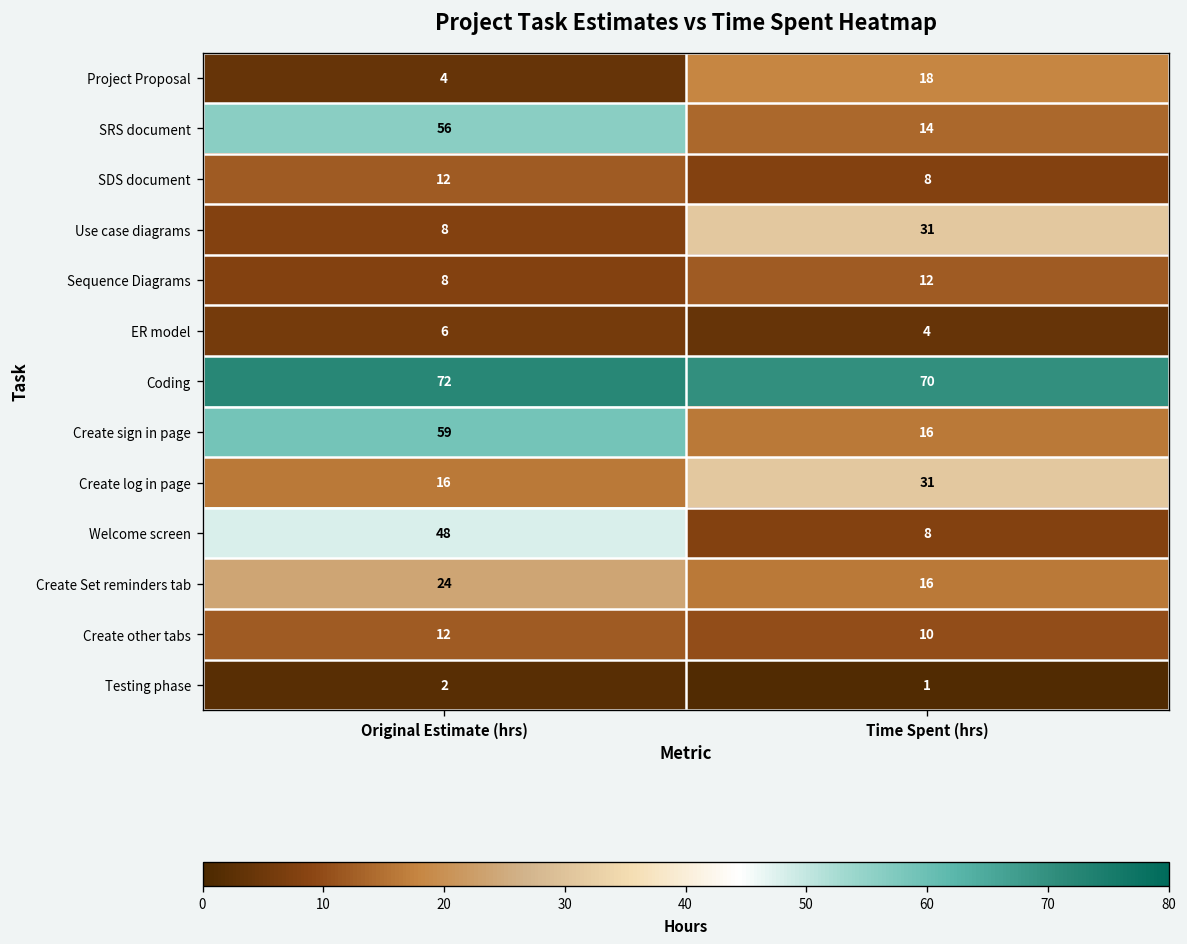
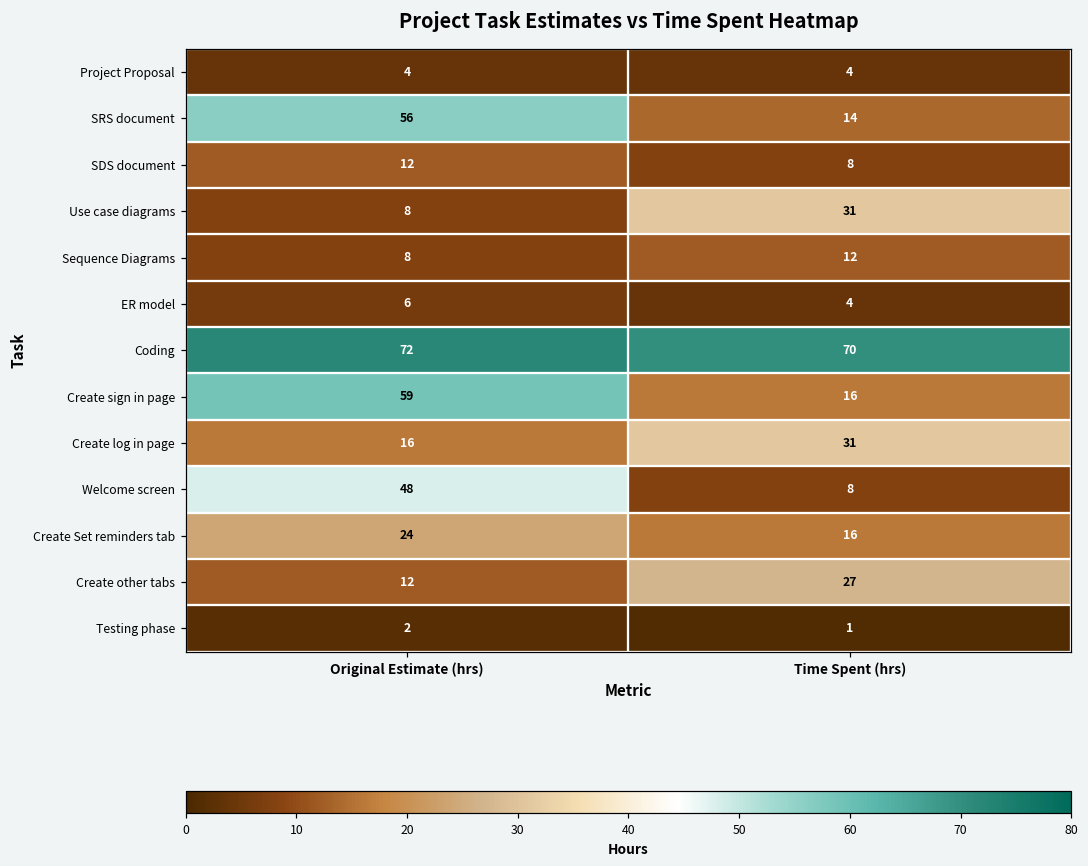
  {
    "Project Proposal": {
      "Original Estimate (hrs)": 4,
-     "Time Spent (hrs)": 18
+     "Time Spent (hrs)": 4
    },
    "SRS document": {
      "Original Estimate (hrs)": 56,
      "Time Spent (hrs)": 14
    },
    "SDS document": {
      "Original Estimate (hrs)": 12,
      "Time Spent (hrs)": 8
    },
    "Use case diagrams": {
      "Original Estimate (hrs)": 8,
      "Time Spent (hrs)": 31
    },
    "Sequence Diagrams": {
      "Original Estimate (hrs)": 8,
      "Time Spent (hrs)": 12
    },
    "ER model": {
      "Original Estimate (hrs)": 6,
      "Time Spent (hrs)": 4
    },
    "Coding": {
      "Original Estimate (hrs)": 72,
      "Time Spent (hrs)": 70
    },
    "Create sign in page": {
      "Original Estimate (hrs)": 59,
      "Time Spent (hrs)": 16
    },
    "Create log in page": {
      "Original Estimate (hrs)": 16,
      "Time Spent (hrs)": 31
    },
    "Welcome screen": {
      "Original Estimate (hrs)": 48,
      "Time Spent (hrs)": 8
    },
    "Create Set reminders tab": {
      "Original Estimate (hrs)": 24,
      "Time Spent (hrs)": 16
    },
    "Create other tabs": {
      "Original Estimate (hrs)": 12,
-     "Time Spent (hrs)": 10
+     "Time Spent (hrs)": 27
    },
    "Testing phase": {
      "Original Estimate (hrs)": 2,
      "Time Spent (hrs)": 1
    }
  }
